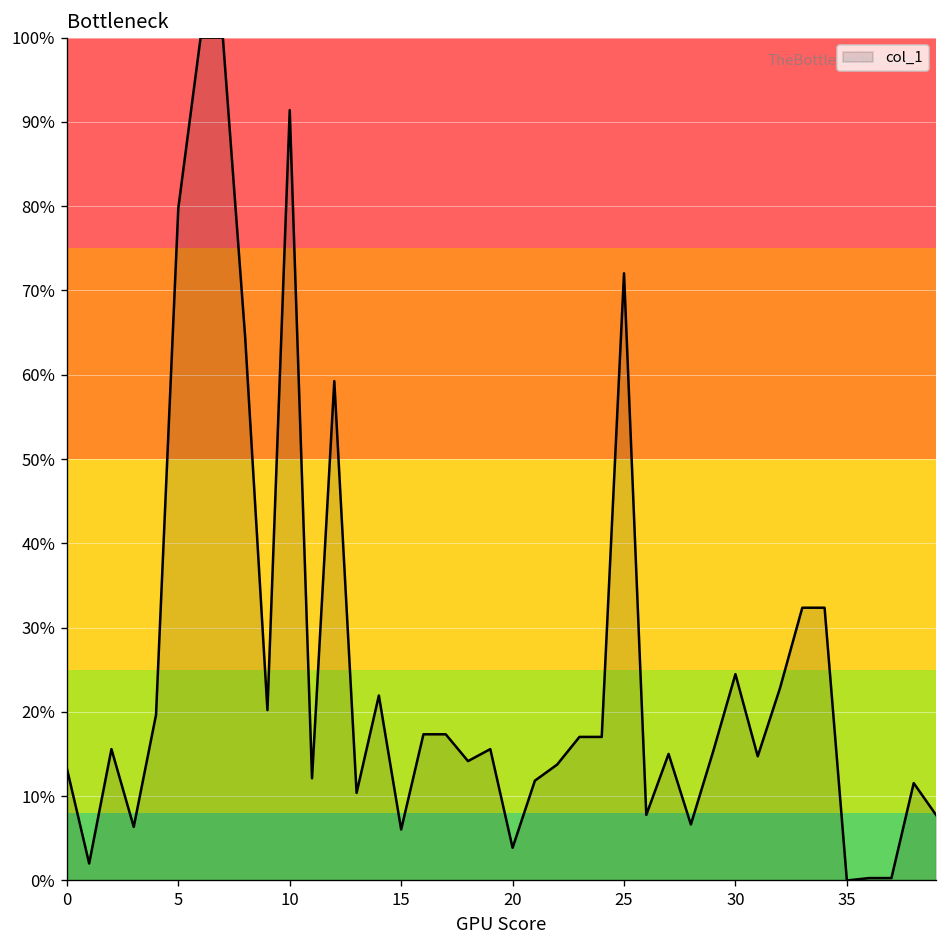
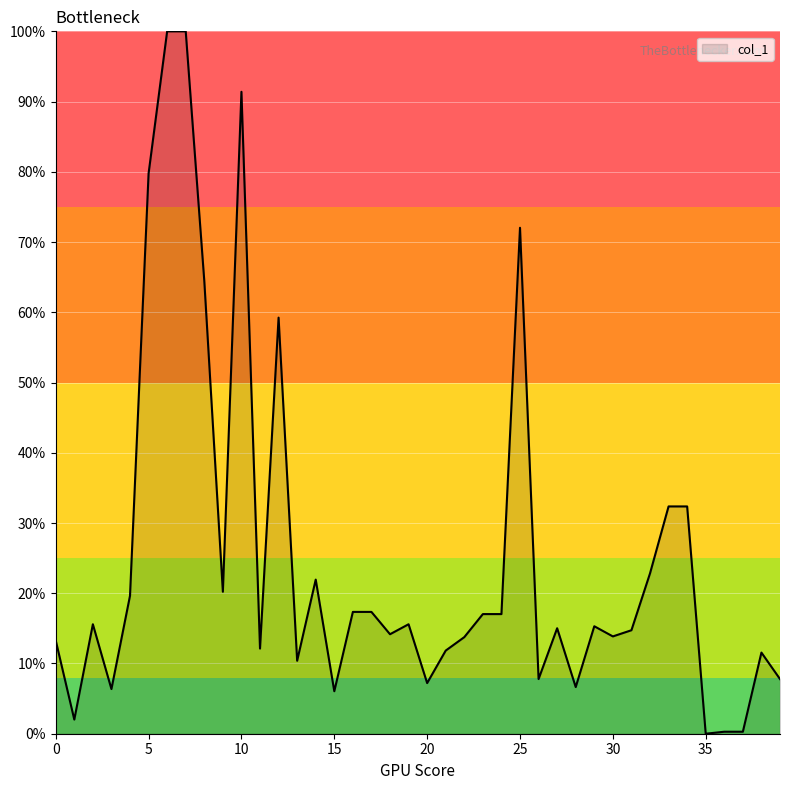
  {
    "0": "13%",
    "5": "80%",
    "10": "91%",
    "15": "6%",
-   "20": "4%",
+   "20": "7%",
    "25": "72%",
-   "30": "24%",
+   "30": "14%",
    "35": "0%"
  }
